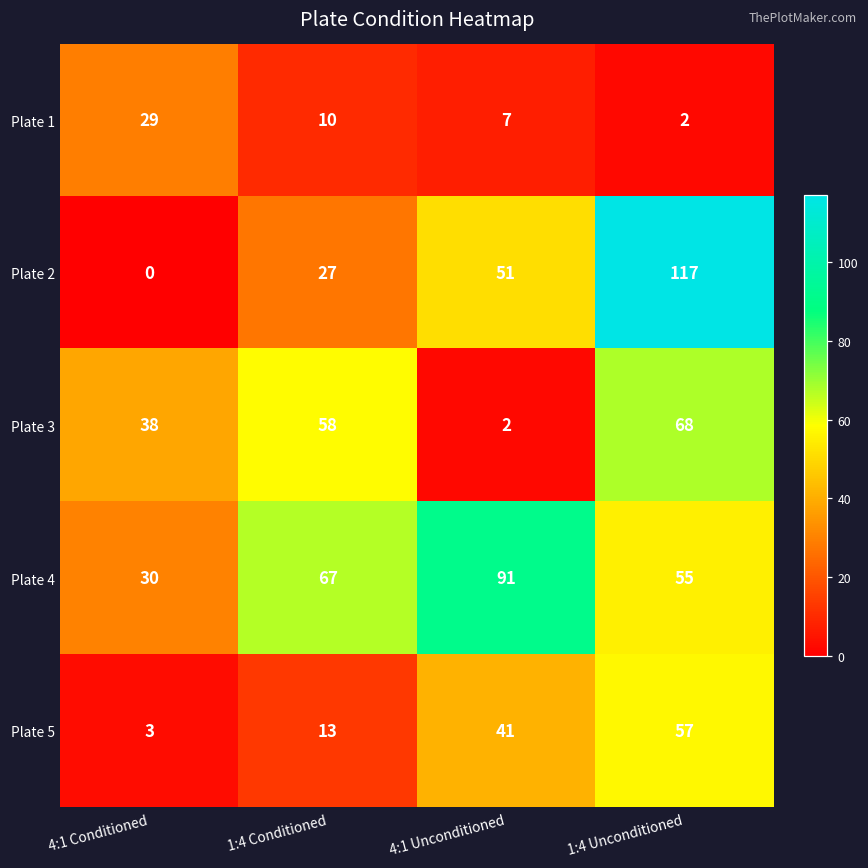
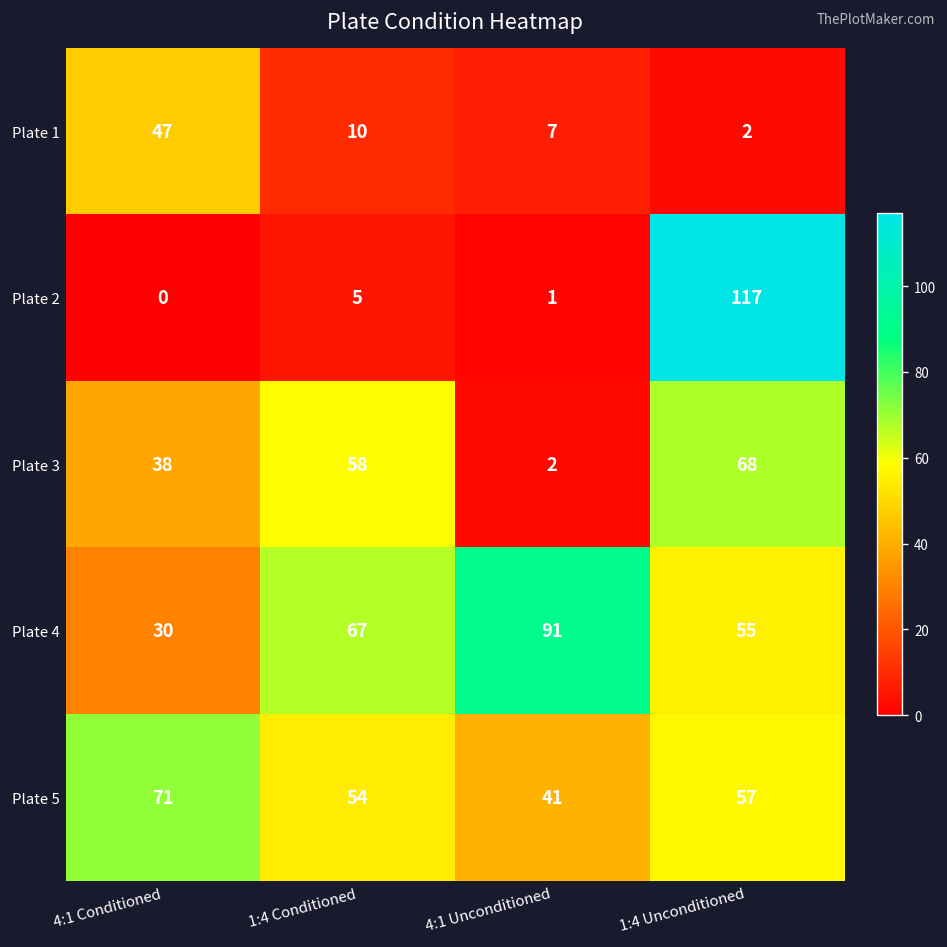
  {
    "Plate 1": {
-     "4:1 Conditioned": 29,
+     "4:1 Conditioned": 47,
      "1:4 Conditioned": 10,
      "4:1 Unconditioned": 7,
      "1:4 Unconditioned": 2
    },
    "Plate 2": {
      "4:1 Conditioned": 0,
-     "1:4 Conditioned": 27,
-     "4:1 Unconditioned": 51,
+     "1:4 Conditioned": 5,
+     "4:1 Unconditioned": 1,
      "1:4 Unconditioned": 117
    },
    "Plate 3": {
      "4:1 Conditioned": 38,
      "1:4 Conditioned": 58,
      "4:1 Unconditioned": 2,
      "1:4 Unconditioned": 68
    },
    "Plate 4": {
      "4:1 Conditioned": 30,
      "1:4 Conditioned": 67,
      "4:1 Unconditioned": 91,
      "1:4 Unconditioned": 55
    },
    "Plate 5": {
-     "4:1 Conditioned": 3,
-     "1:4 Conditioned": 13,
+     "4:1 Conditioned": 71,
+     "1:4 Conditioned": 54,
      "4:1 Unconditioned": 41,
      "1:4 Unconditioned": 57
    }
  }
